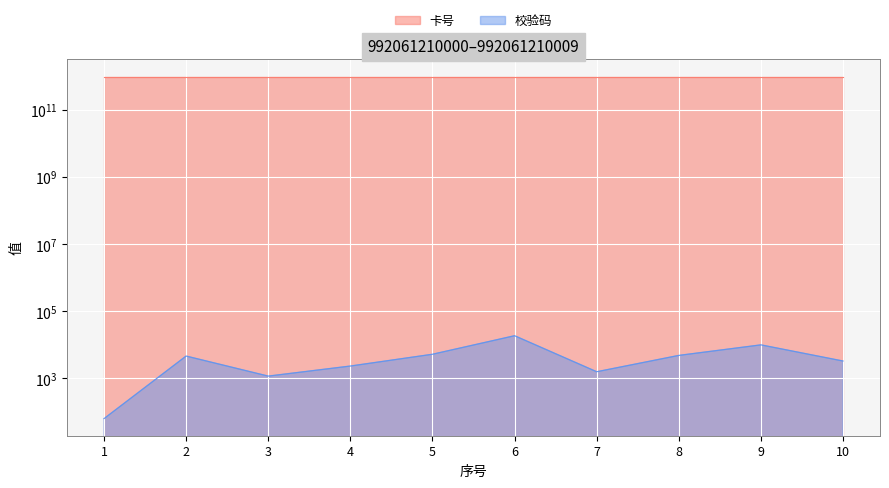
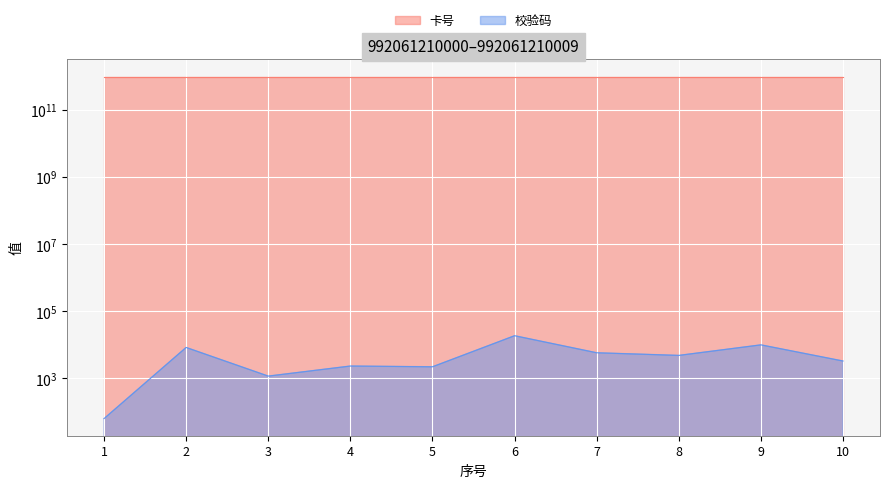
  {
    "卡号": {
      "1": 1000000000000,
      "2": 1000000000000,
      "3": 1000000000000,
      "4": 1000000000000,
      "5": 1000000000000,
      "6": 1000000000000,
      "7": 1000000000000,
      "8": 1000000000000,
      "9": 1000000000000,
      "10": 1000000000000
    },
    "校验码": {
      "1": 60,
-     "2": 5000,
+     "2": 8000,
      "3": 1200,
      "4": 2000,
-     "5": 5000,
+     "5": 2000,
      "6": 20000,
-     "7": 2000,
+     "7": 6000,
      "8": 5000,
      "9": 10000,
      "10": 3000
    }
  }
